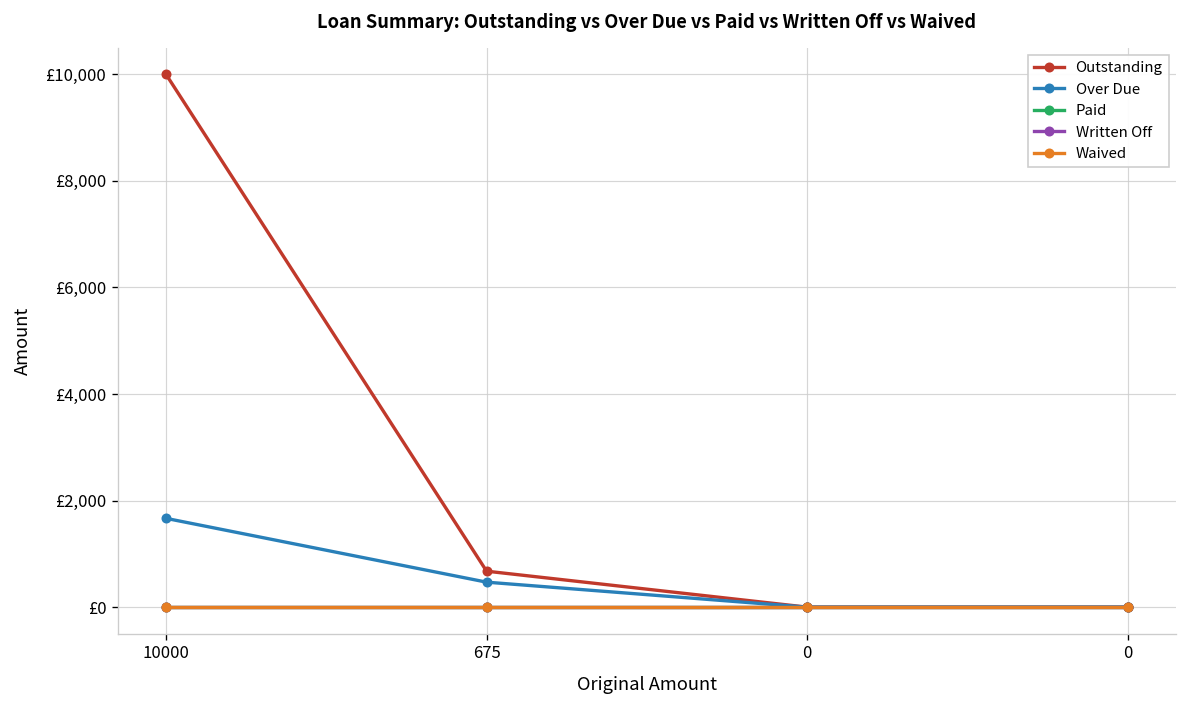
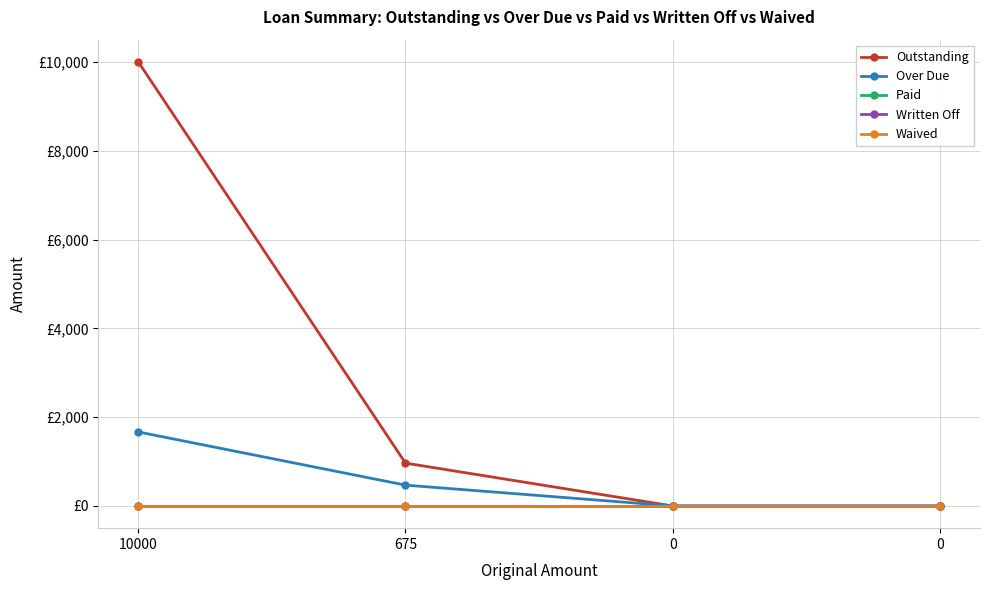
  {
    "Outstanding": {
      "10000": "£10,000",
-     "675": "£700"
+     "675": "£1,000"
    },
    "Over Due": {
      "10000": "£1,700",
      "675": "£500"
    },
    "Waived": {
      "10000": "£0",
      "675": "£0"
    }
  }
